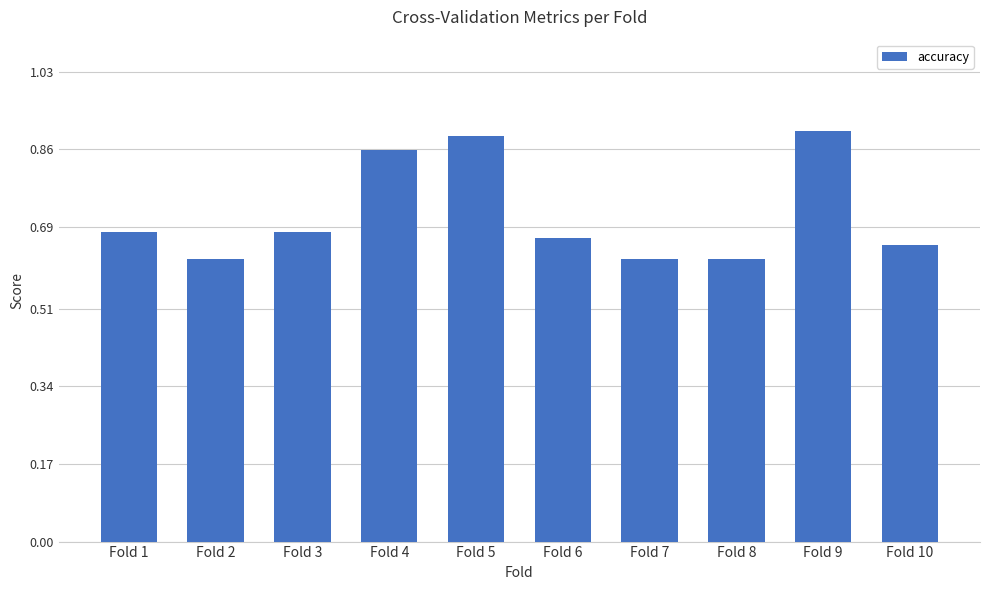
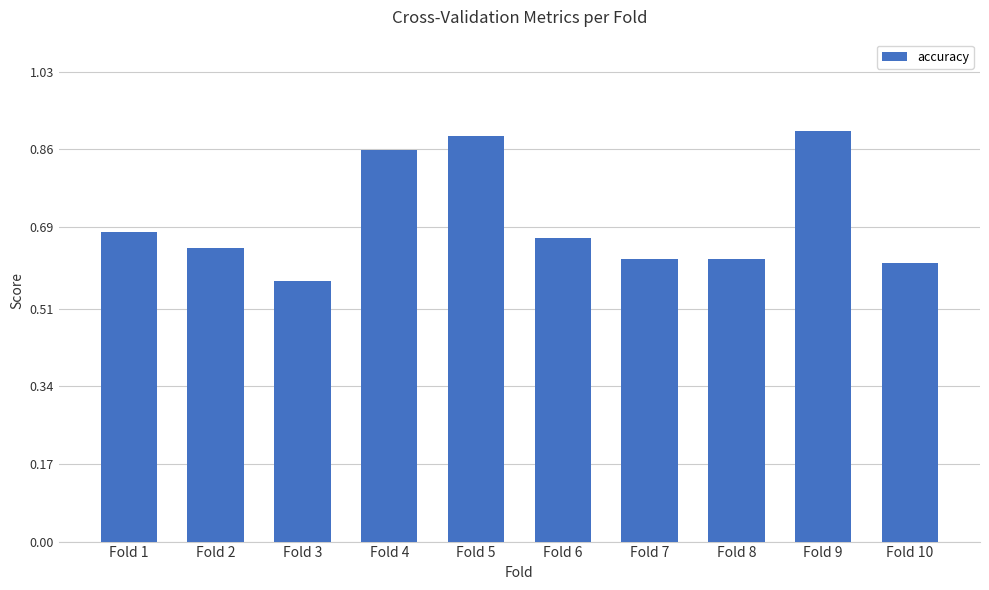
  {
    "Fold 1": 0.68,
-   "Fold 2": 0.62,
-   "Fold 3": 0.68,
+   "Fold 2": 0.64,
+   "Fold 3": 0.57,
    "Fold 4": 0.86,
    "Fold 5": 0.89,
    "Fold 6": 0.66,
    "Fold 7": 0.62,
    "Fold 8": 0.62,
    "Fold 9": 0.90,
-   "Fold 10": 0.65
+   "Fold 10": 0.61
  }
